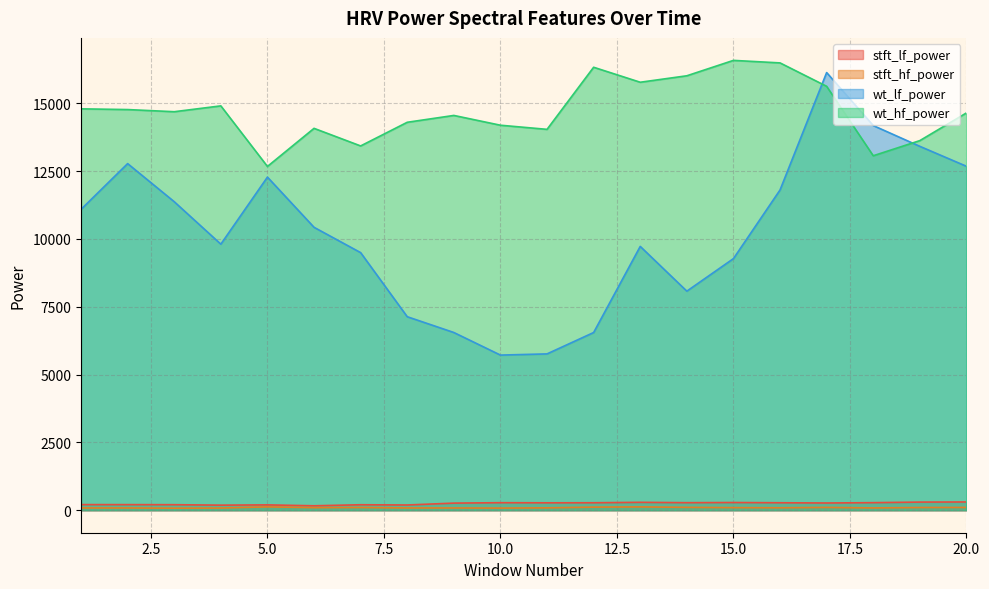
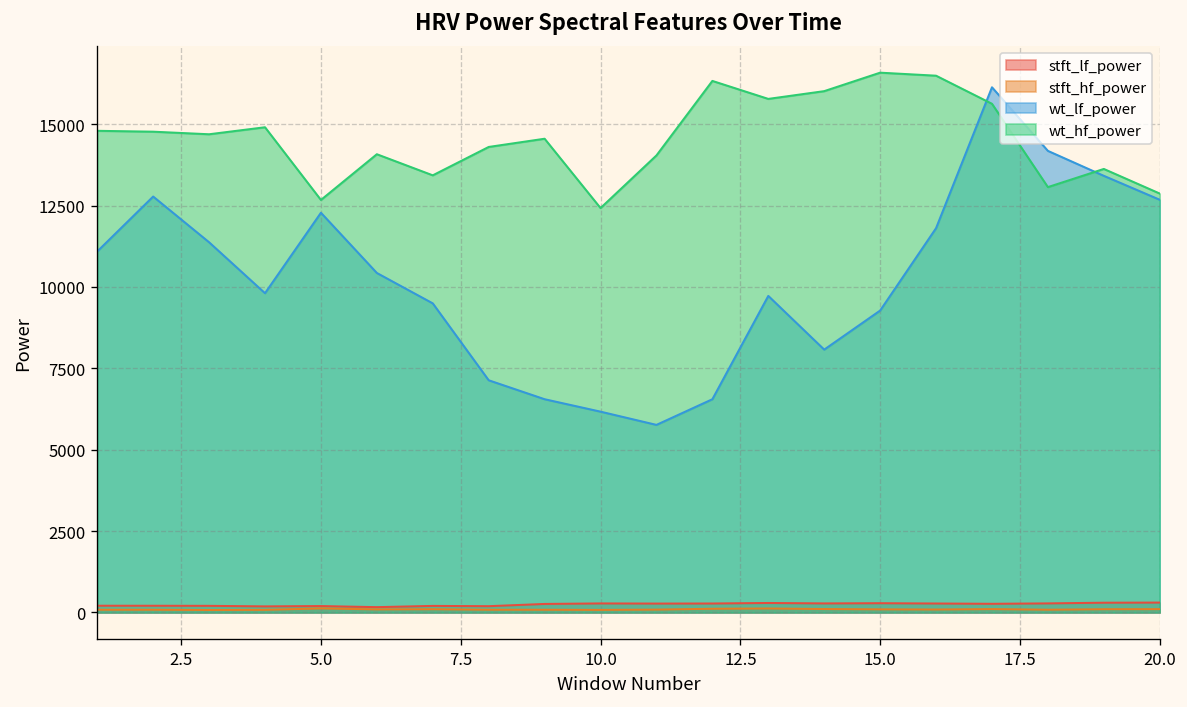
  {
    "wt_lf_power": {
      "5.0": 12300,
-     "10.0": 5700,
+     "10.0": 6200,
      "15.0": 9300,
      "20.0": 12700
    },
    "wt_hf_power": {
      "5.0": 12700,
-     "10.0": 14200,
+     "10.0": 12400,
      "15.0": 16600,
-     "20.0": 14600
+     "20.0": 12900
    }
  }
